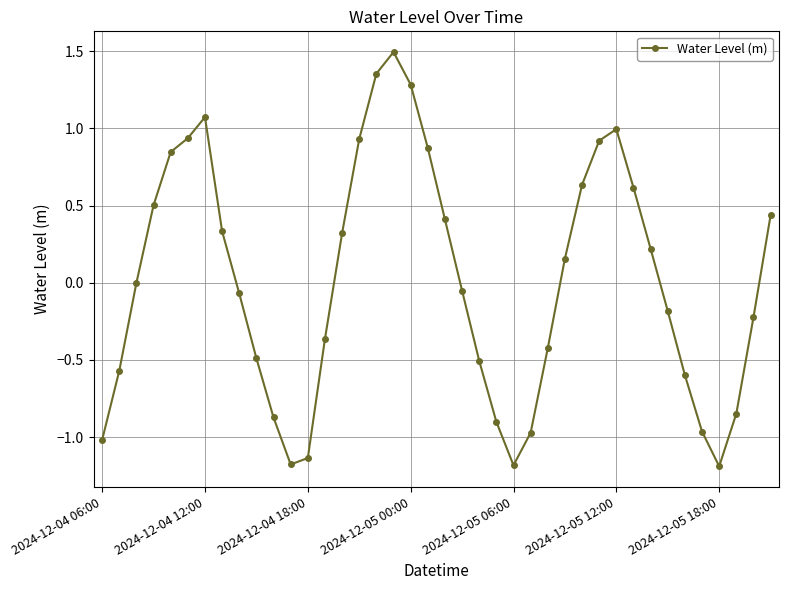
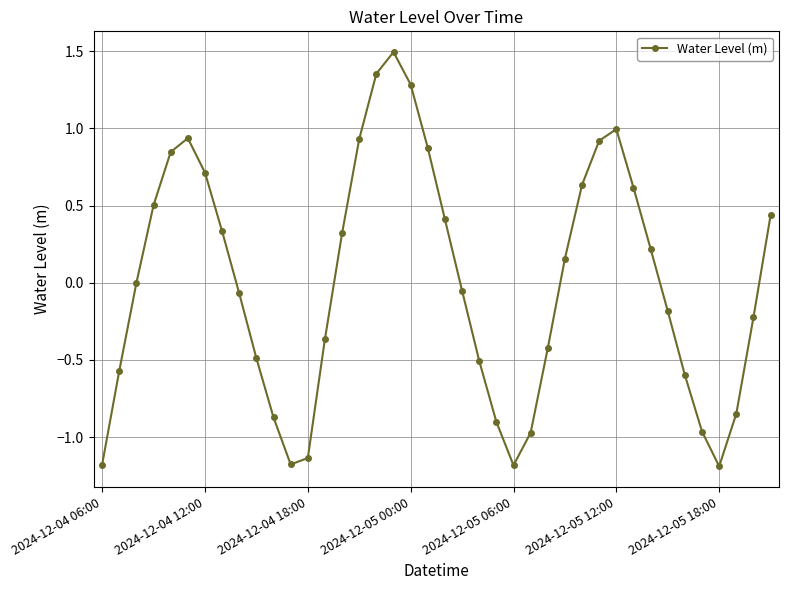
  {
-   "2024-12-04 06:00": -1.02,
-   "2024-12-04 12:00": 1.07,
+   "2024-12-04 06:00": -1.18,
+   "2024-12-04 12:00": 0.71,
    "2024-12-04 18:00": -1.14,
    "2024-12-05 00:00": 1.28,
    "2024-12-05 06:00": -1.18,
    "2024-12-05 12:00": 0.99,
    "2024-12-05 18:00": -1.19
  }
